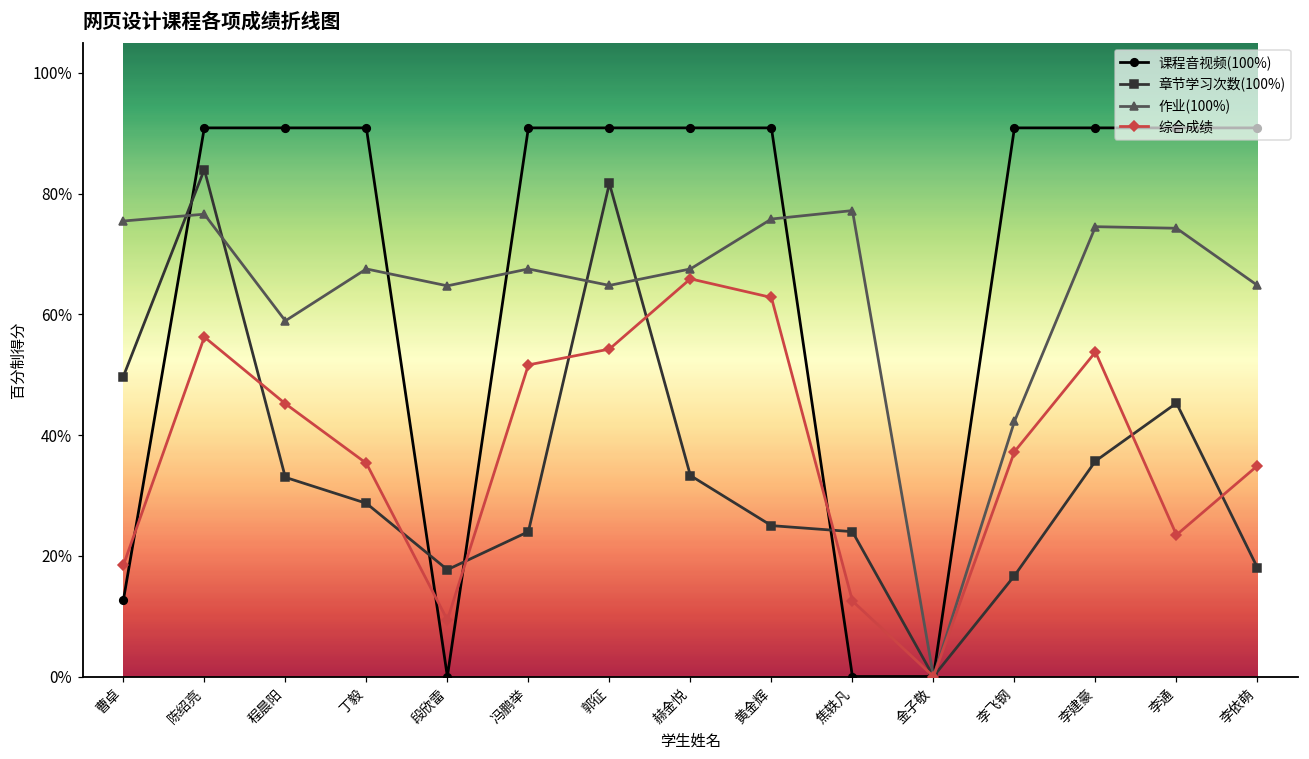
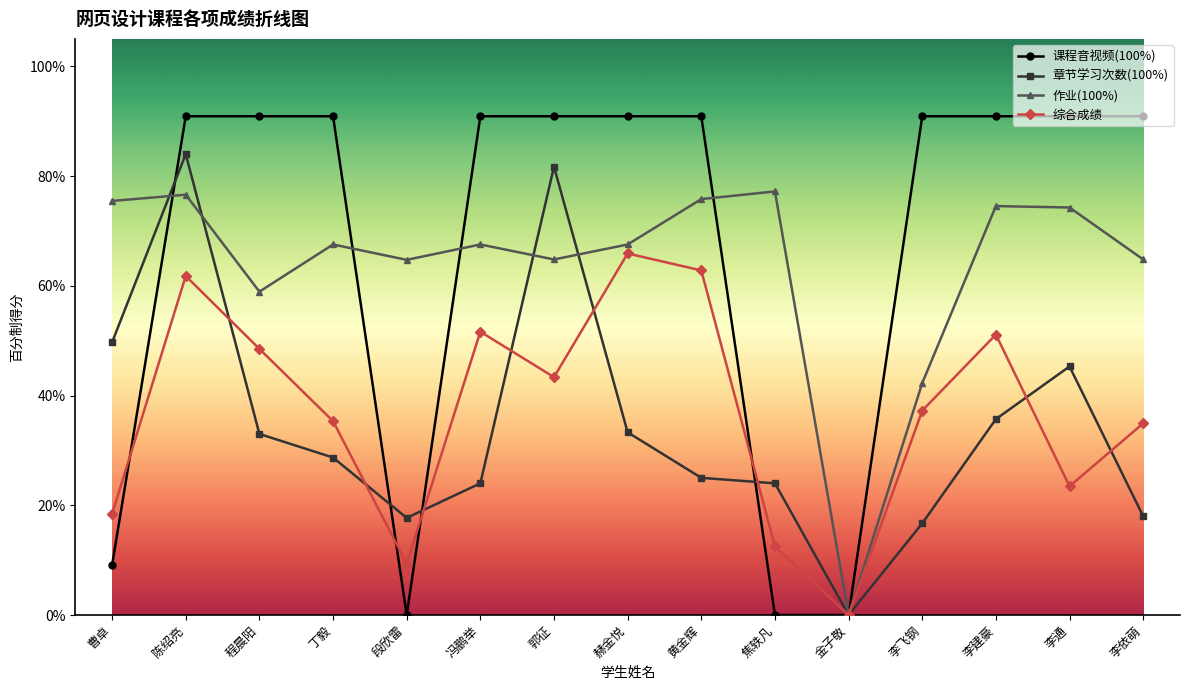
  {
    "课程音视频(100%)": {
-     "曹卓": "13%",
+     "曹卓": "9%",
      "陈绍亮": "91%",
      "程晨阳": "91%",
      "丁毅": "91%",
      "段欣雷": "0%",
      "冯鹏举": "91%",
      "郭征": "91%",
      "赫金悦": "91%",
      "黄金辉": "91%",
      "焦轶凡": "0%",
      "李飞钢": "91%",
      "李建豪": "91%"
    },
    "综合成绩": {
      "曹卓": "18%",
-     "陈绍亮": "56%",
-     "程晨阳": "45%",
+     "陈绍亮": "62%",
+     "程晨阳": "49%",
      "丁毅": "35%",
      "段欣雷": "9%",
      "冯鹏举": "52%",
-     "郭征": "54%",
+     "郭征": "43%",
      "赫金悦": "66%",
      "黄金辉": "63%",
      "焦轶凡": "13%",
      "李飞钢": "37%",
-     "李建豪": "54%",
+     "李建豪": "51%",
      "李通": "23%",
      "李依萌": "35%"
    }
  }
